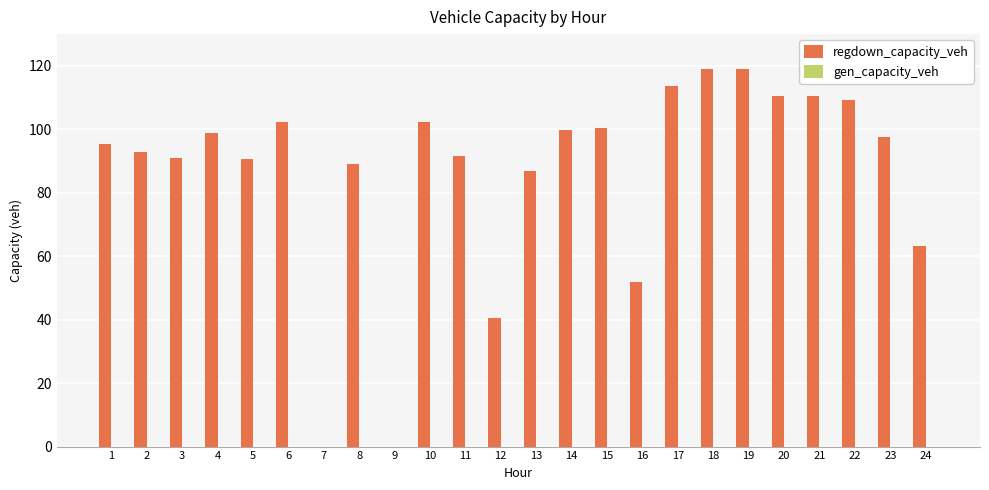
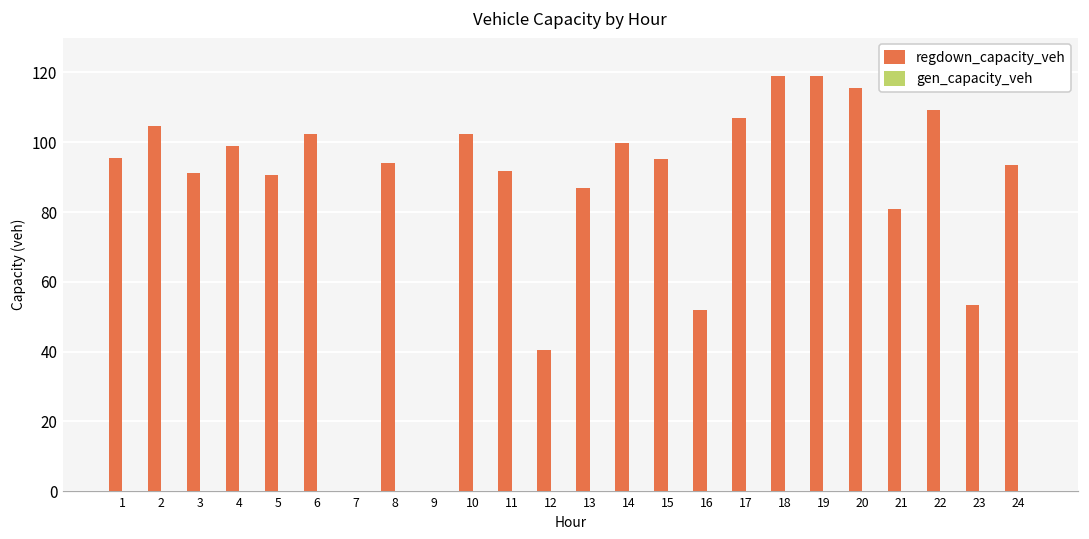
  {
    "regdown_capacity_veh": {
      "1": 95,
-     "2": 93,
+     "2": 105,
      "3": 91,
      "4": 99,
      "5": 91,
      "6": 102,
      "7": 0,
-     "8": 89,
+     "8": 94,
      "9": 0,
      "10": 102,
      "11": 92,
      "12": 40,
      "13": 87,
      "14": 100,
-     "15": 101,
+     "15": 95,
      "16": 52,
-     "17": 114,
+     "17": 107,
      "18": 119,
      "19": 119,
-     "20": 111,
-     "21": 111,
+     "20": 116,
+     "21": 81,
      "22": 109,
-     "23": 97,
-     "24": 63
+     "23": 53,
+     "24": 93
    },
    "gen_capacity_veh": {
      "1": 0,
      "2": 0,
      "3": 0,
      "4": 0,
      "5": 0,
      "6": 0,
      "7": 0,
      "8": 0,
      "9": 0,
      "10": 0,
      "11": 0,
      "12": 0,
      "13": 0,
      "14": 0,
      "15": 0,
      "16": 0,
      "17": 0,
      "18": 0,
      "19": 0,
      "20": 0,
      "21": 0,
      "22": 0,
      "23": 0,
      "24": 0
    }
  }
